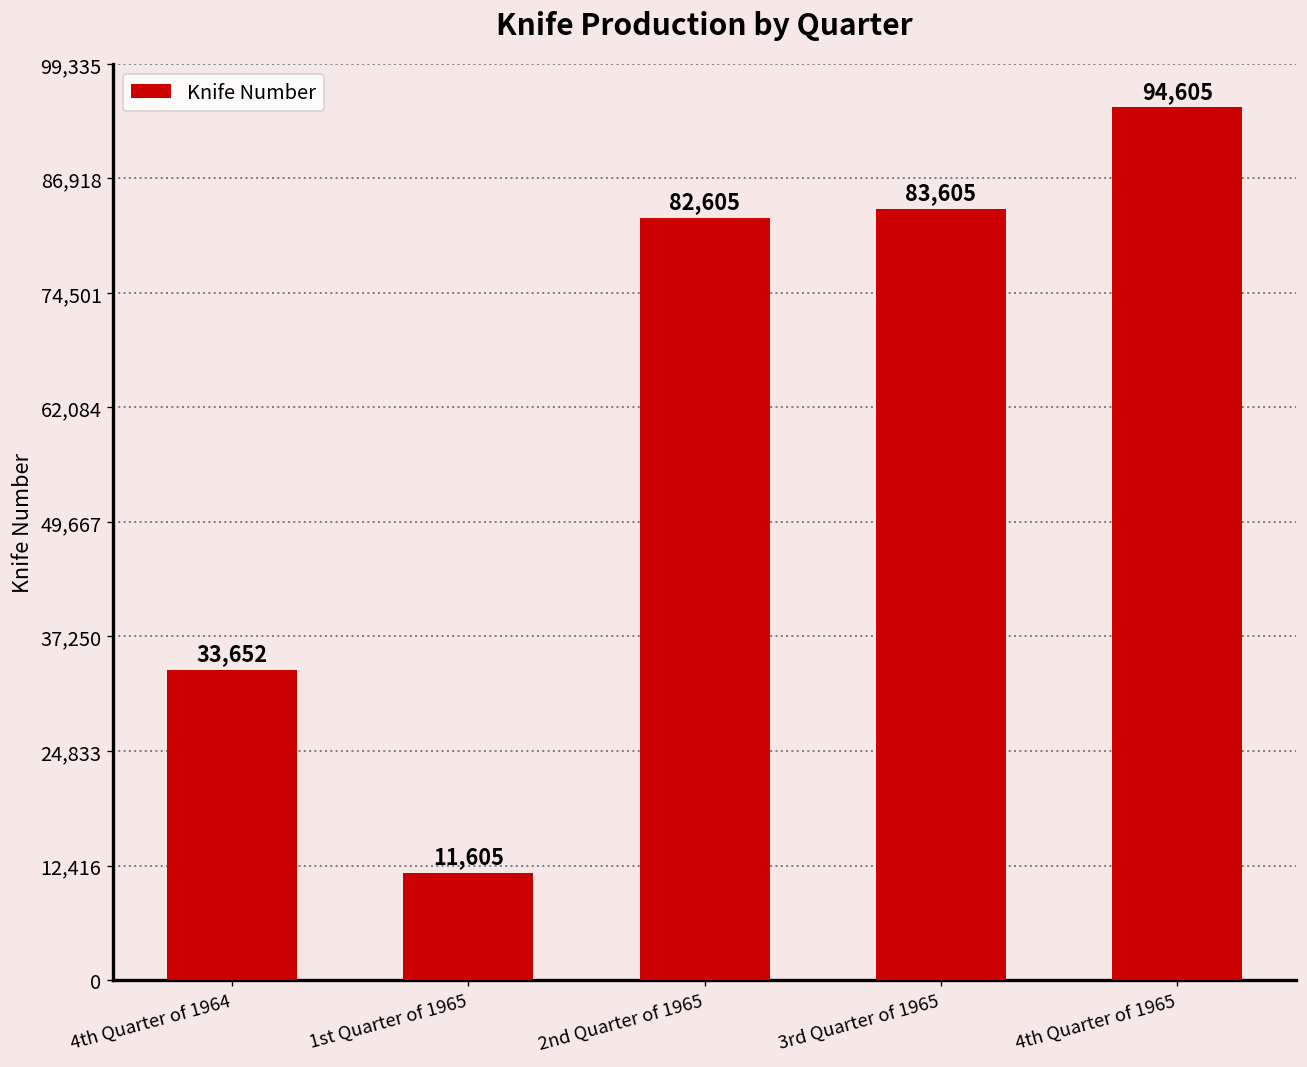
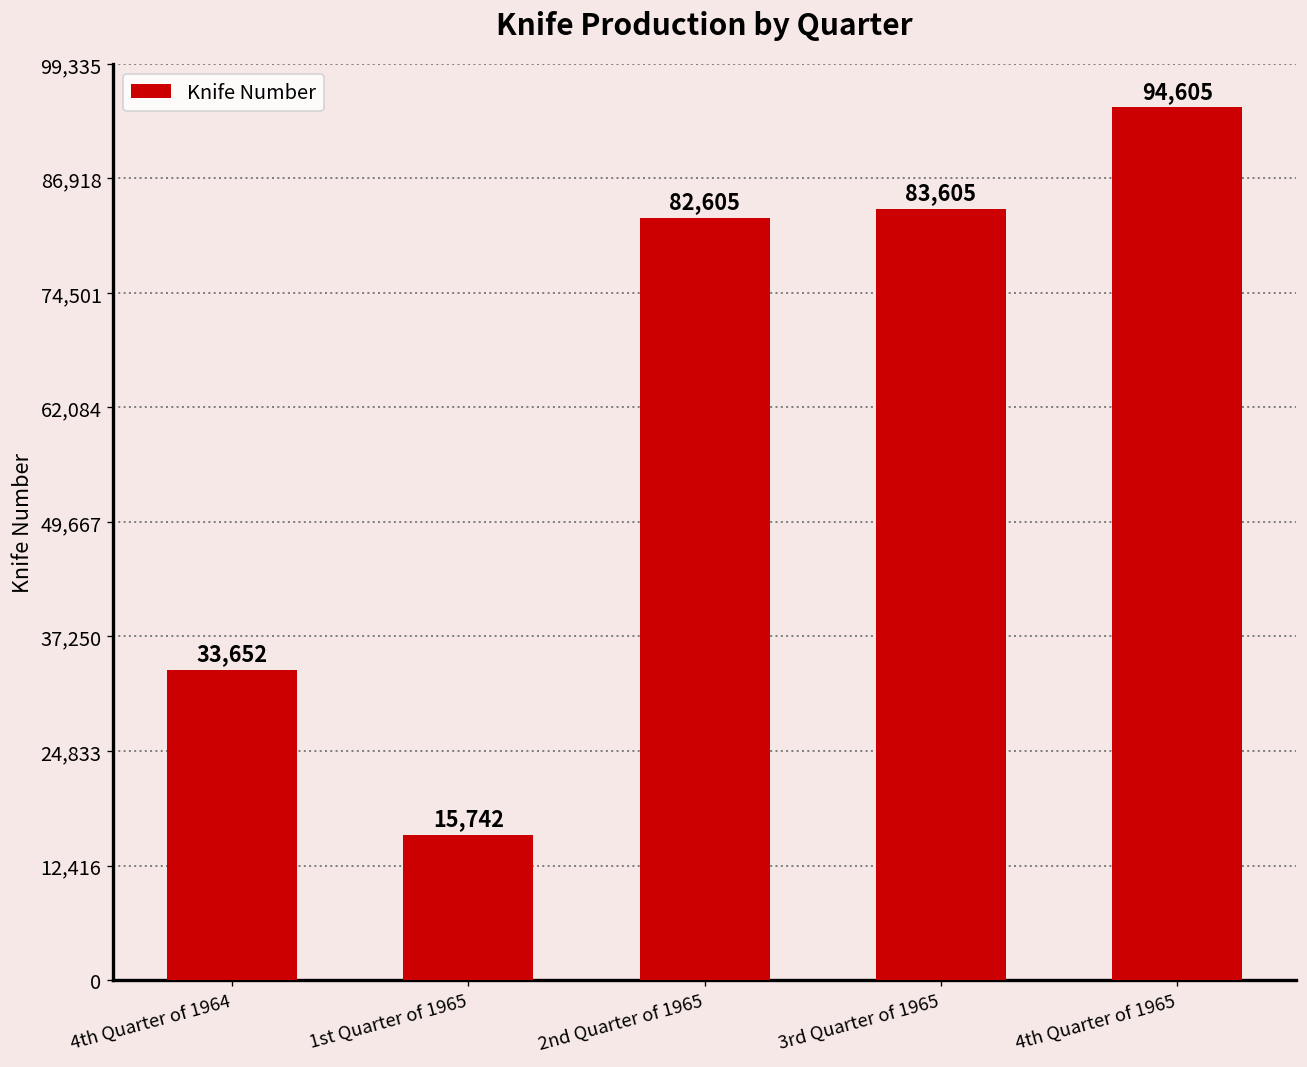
  {
    "4th Quarter of 1964": "33,652",
-   "1st Quarter of 1965": "11,605",
+   "1st Quarter of 1965": "15,742",
    "2nd Quarter of 1965": "82,605",
    "3rd Quarter of 1965": "83,605",
    "4th Quarter of 1965": "94,605"
  }
